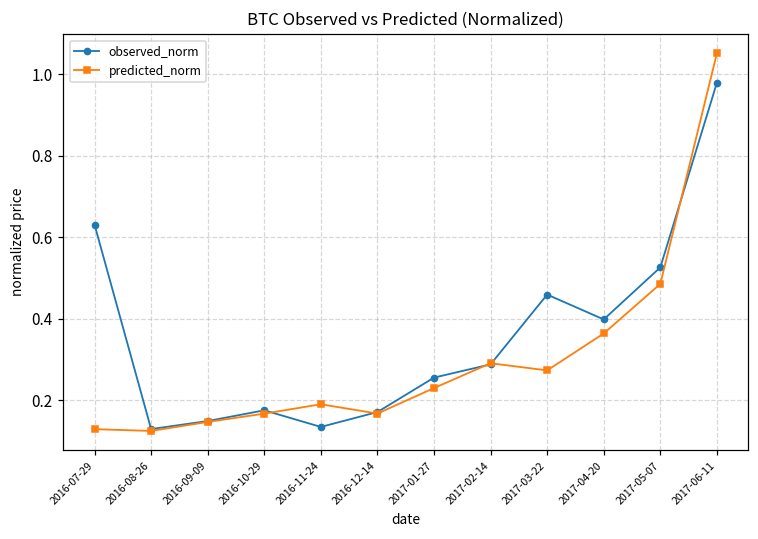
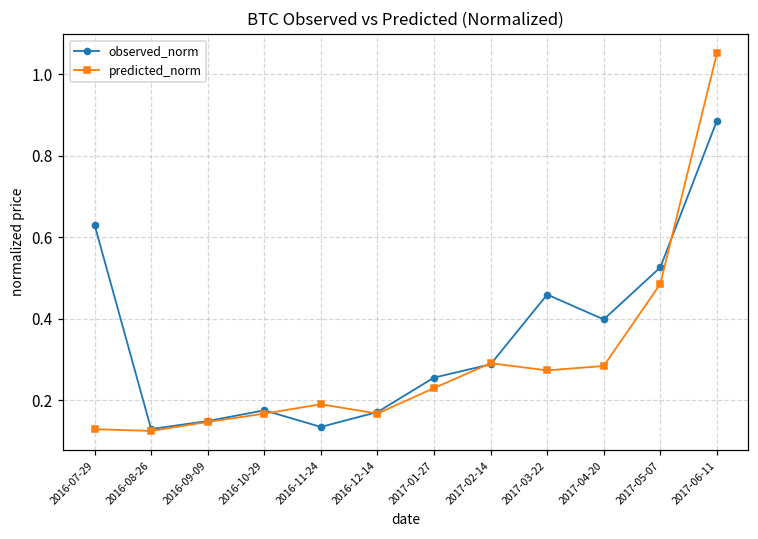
  {
    "observed_norm": {
      "2016-07-29": 0.63,
      "2016-10-29": 0.18,
      "2016-11-24": 0.14,
      "2017-01-27": 0.26,
      "2017-03-22": 0.46,
      "2017-04-20": 0.40,
      "2017-05-07": 0.53,
-     "2017-06-11": 0.98
+     "2017-06-11": 0.89
    },
    "predicted_norm": {
      "2016-07-29": 0.13,
      "2016-10-29": 0.17,
      "2016-11-24": 0.19,
      "2017-01-27": 0.23,
      "2017-03-22": 0.27,
-     "2017-04-20": 0.36,
+     "2017-04-20": 0.28,
      "2017-05-07": 0.49,
      "2017-06-11": 1.05
    }
  }
